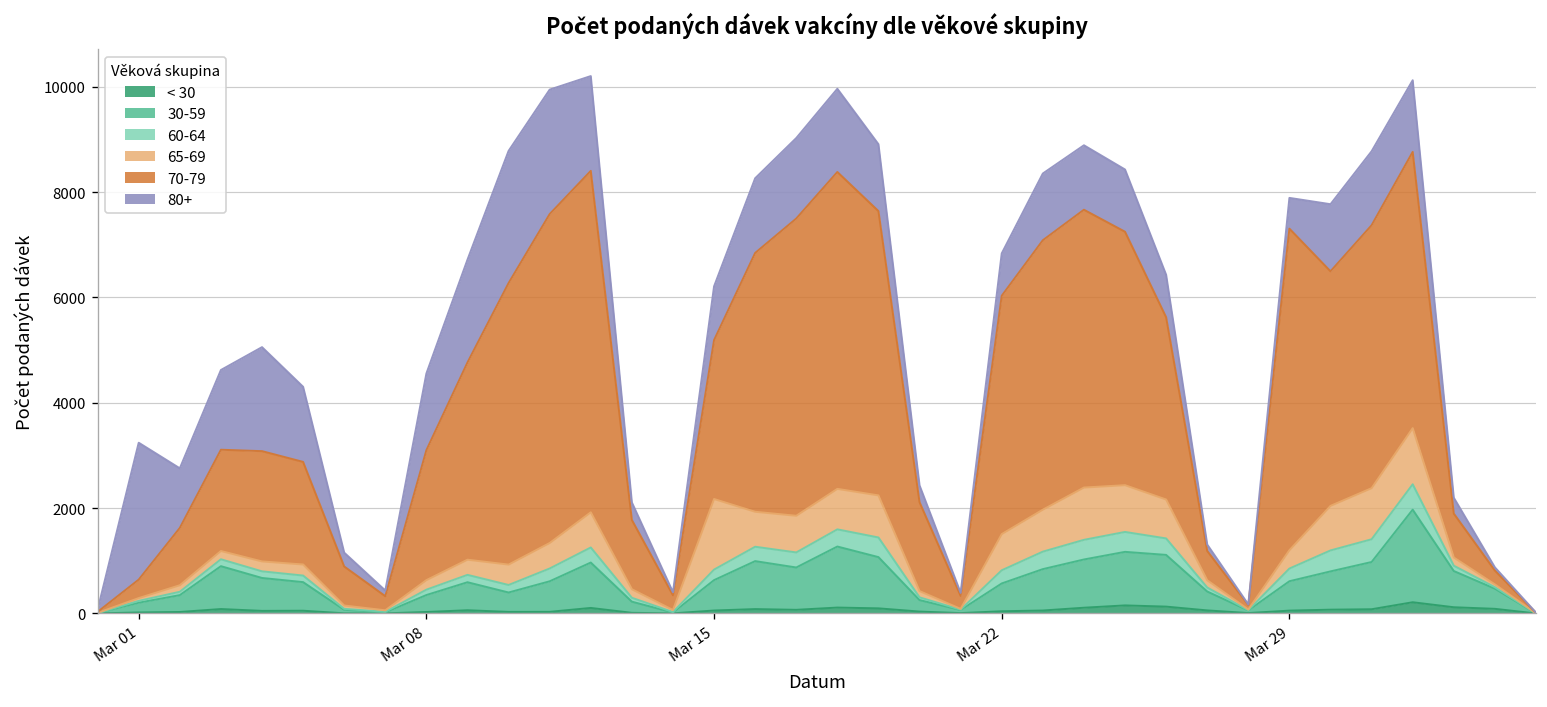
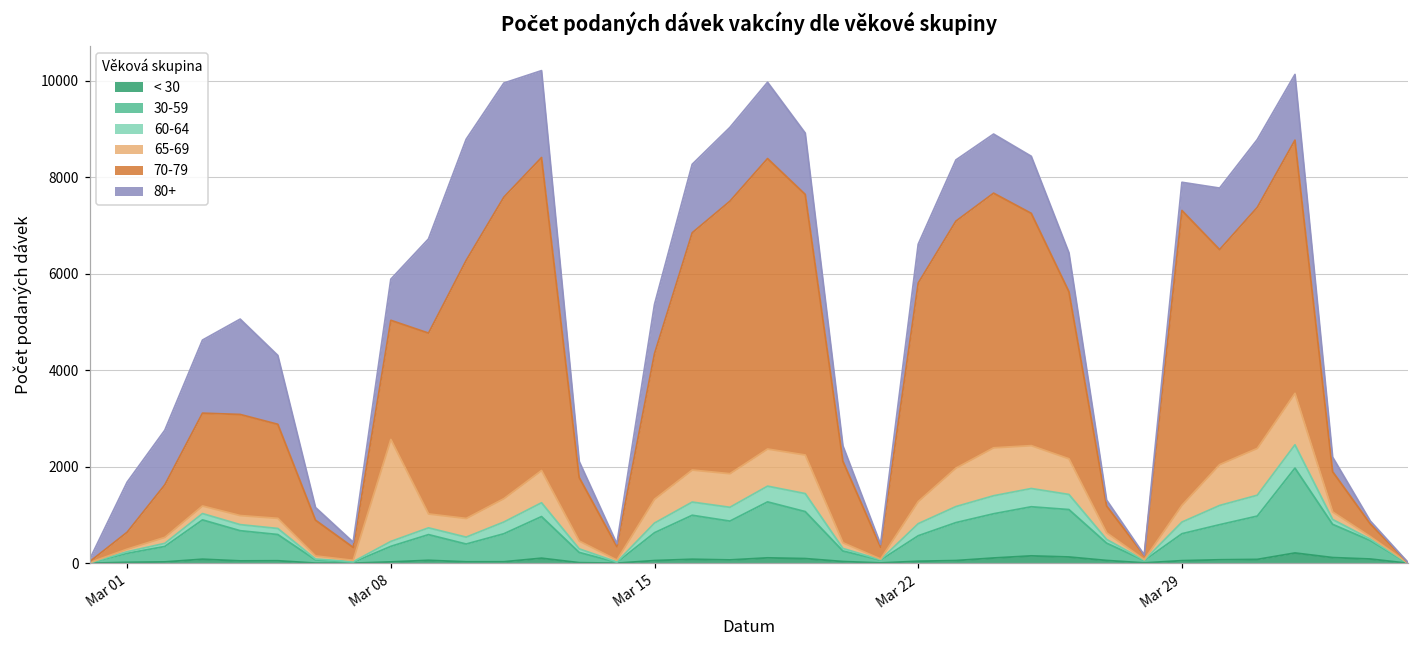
  {
    "65-69": {
-     "Mar 08": 200,
-     "Mar 15": 1300,
-     "Mar 22": 700,
+     "Mar 08": 2100,
+     "Mar 15": 500,
+     "Mar 22": 500,
      "Mar 29": 300
    },
    "70-79": {
      "Mar 01": 400,
      "Mar 08": 2500,
      "Mar 15": 3000,
      "Mar 22": 4500,
      "Mar 29": 6100
    },
    "80+": {
-     "Mar 01": 2600,
-     "Mar 08": 1500,
+     "Mar 01": 1000,
+     "Mar 08": 900,
      "Mar 15": 1000,
      "Mar 22": 800,
      "Mar 29": 600
    }
  }
